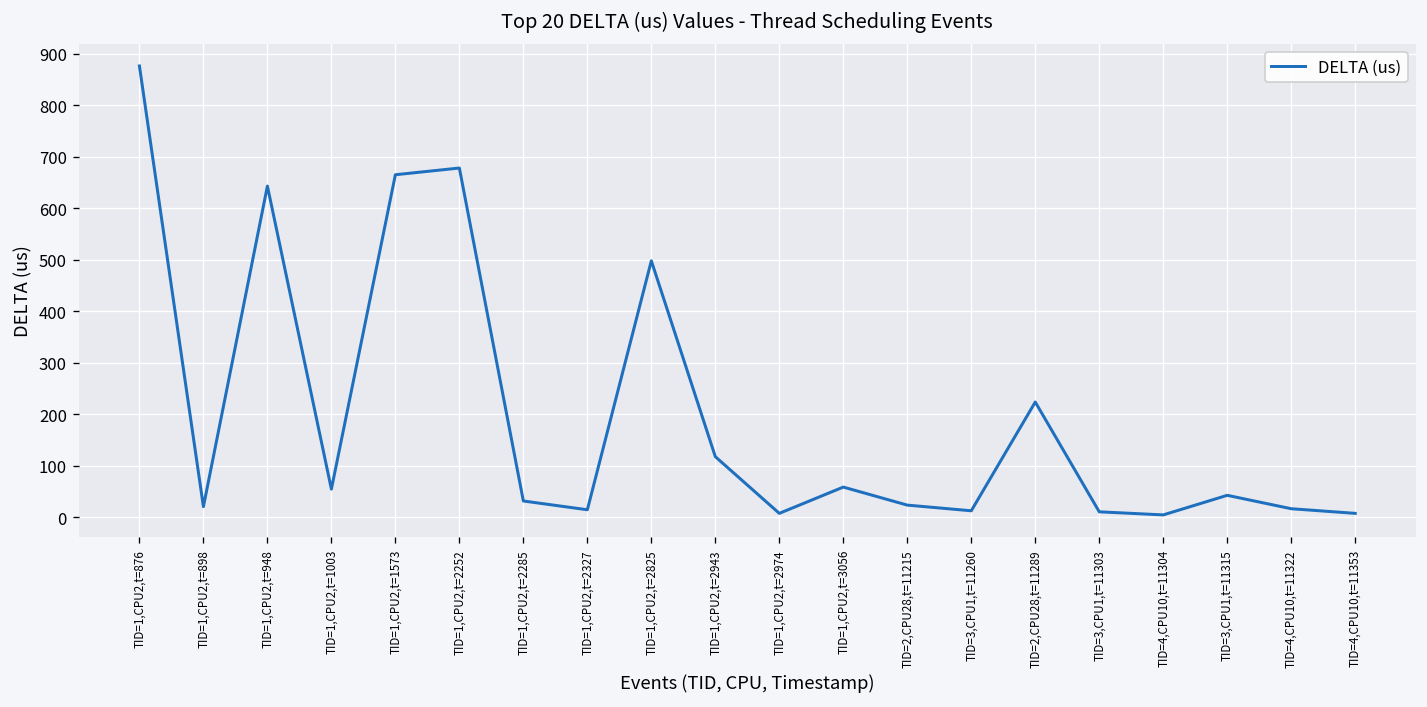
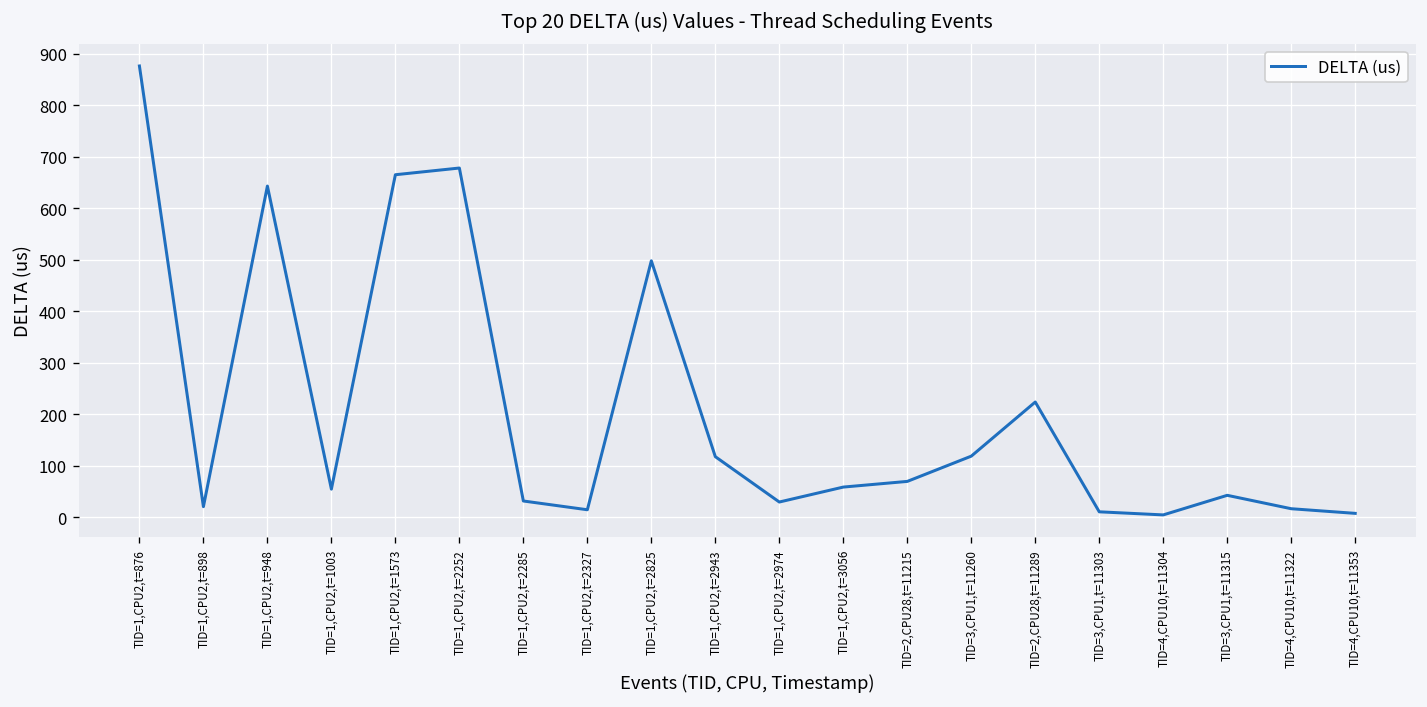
  {
    "TID=1,CPU2,t=876": 880,
    "TID=1,CPU2,t=898": 20,
    "TID=1,CPU2,t=948": 640,
    "TID=1,CPU2,t=1003": 60,
    "TID=1,CPU2,t=1573": 670,
    "TID=1,CPU2,t=2252": 680,
    "TID=1,CPU2,t=2285": 30,
    "TID=1,CPU2,t=2327": 20,
    "TID=1,CPU2,t=2825": 500,
    "TID=1,CPU2,t=2943": 120,
-   "TID=1,CPU2,t=2974": 10,
+   "TID=1,CPU2,t=2974": 30,
    "TID=1,CPU2,t=3056": 60,
-   "TID=2,CPU28,t=11215": 20,
-   "TID=3,CPU1,t=11260": 10,
+   "TID=2,CPU28,t=11215": 70,
+   "TID=3,CPU1,t=11260": 120,
    "TID=2,CPU28,t=11289": 220,
    "TID=3,CPU1,t=11303": 10,
    "TID=4,CPU10,t=11304": 10,
    "TID=3,CPU1,t=11315": 40,
    "TID=4,CPU10,t=11322": 20,
    "TID=4,CPU10,t=11353": 10
  }
